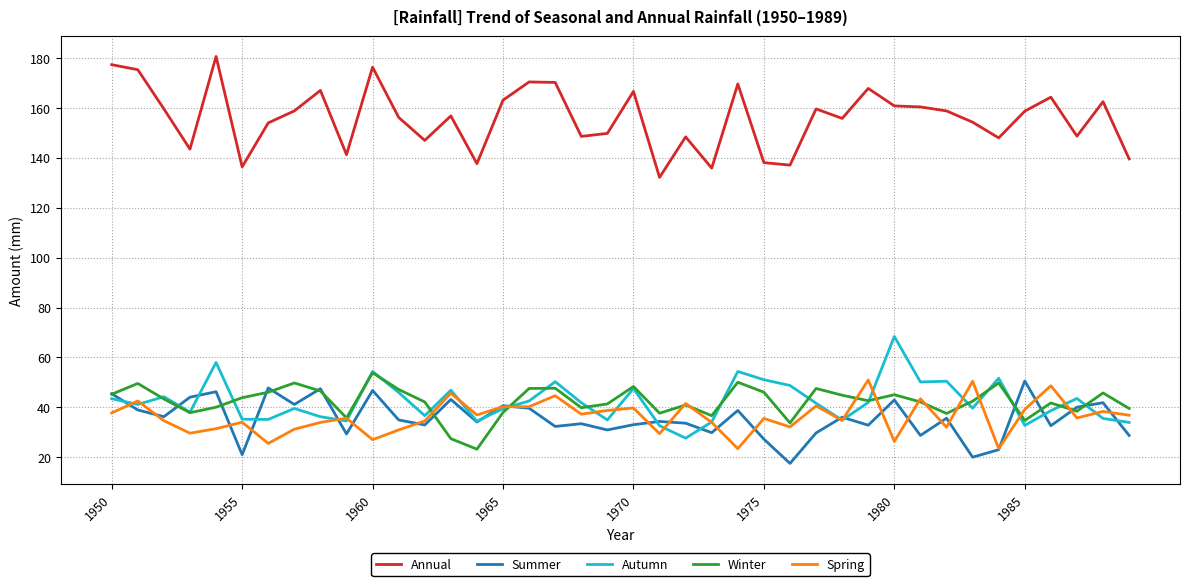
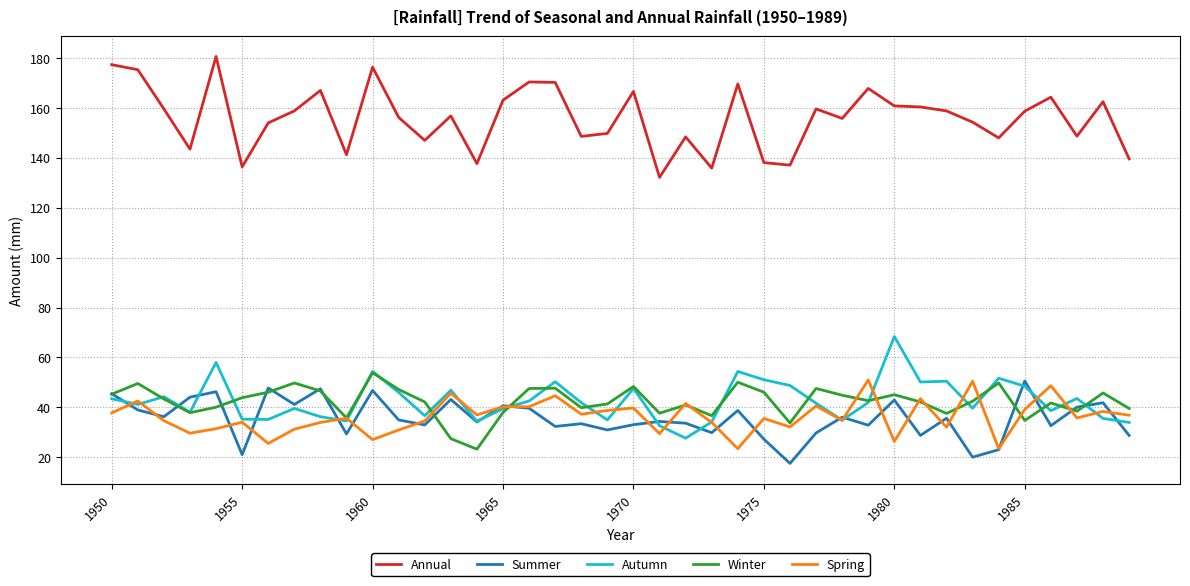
  {
    "Annual": {
      "1950": 177,
      "1955": 136,
      "1960": 176,
      "1965": 163,
      "1970": 167,
      "1975": 138,
      "1980": 161,
      "1985": 159
    },
    "Summer": {
      "1955": 21,
      "1960": 47,
      "1970": 33,
      "1975": 27,
      "1980": 43,
      "1985": 51
    },
    "Autumn": {
      "1950": 44,
      "1955": 35,
      "1975": 51,
      "1980": 68,
-     "1985": 33
+     "1985": 49
    },
    "Winter": {
      "1955": 44,
      "1965": 38,
      "1975": 46,
      "1980": 45,
      "1985": 35
    },
    "Spring": {
      "1950": 38,
      "1955": 34,
      "1960": 27,
      "1970": 40,
      "1975": 36,
      "1980": 26,
      "1985": 39
    }
  }
